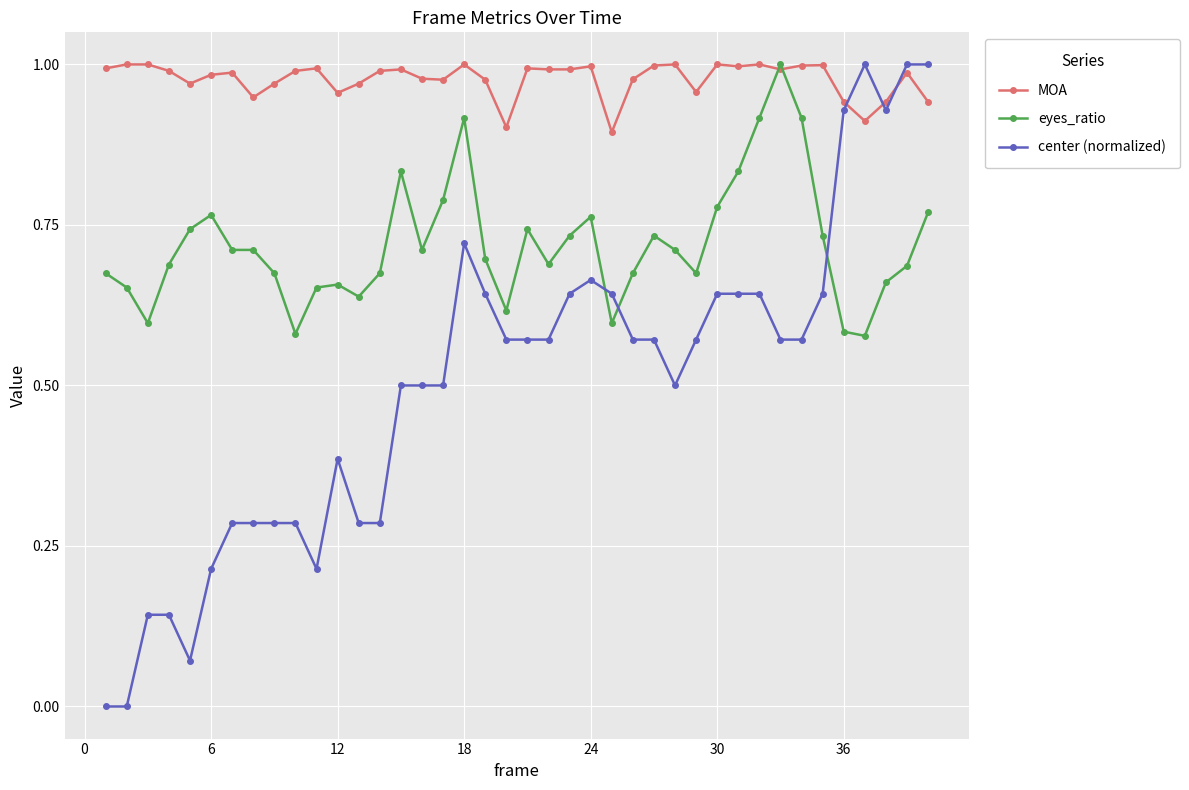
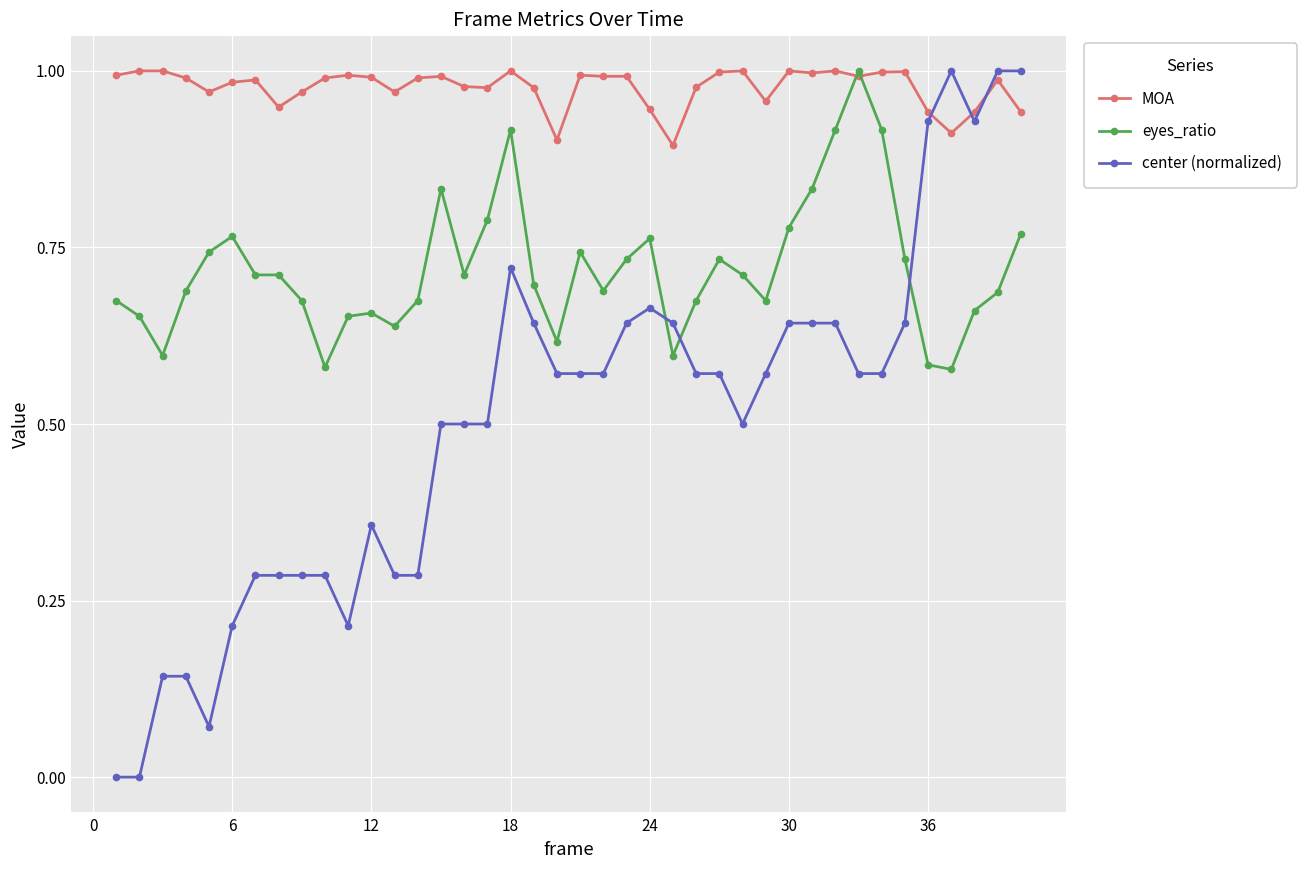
  {
    "MOA": {
      "6": 0.98,
-     "12": 0.96,
+     "12": 0.99,
      "18": 1.00,
-     "24": 1.00,
+     "24": 0.95,
      "30": 1.00,
      "36": 0.94
    },
    "eyes_ratio": {
      "6": 0.77,
      "12": 0.66,
      "18": 0.92,
      "24": 0.76,
      "30": 0.78,
      "36": 0.58
    },
    "center (normalized)": {
      "6": 0.21,
-     "12": 0.39,
+     "12": 0.36,
      "18": 0.72,
      "24": 0.66,
      "30": 0.64,
      "36": 0.93
    }
  }
